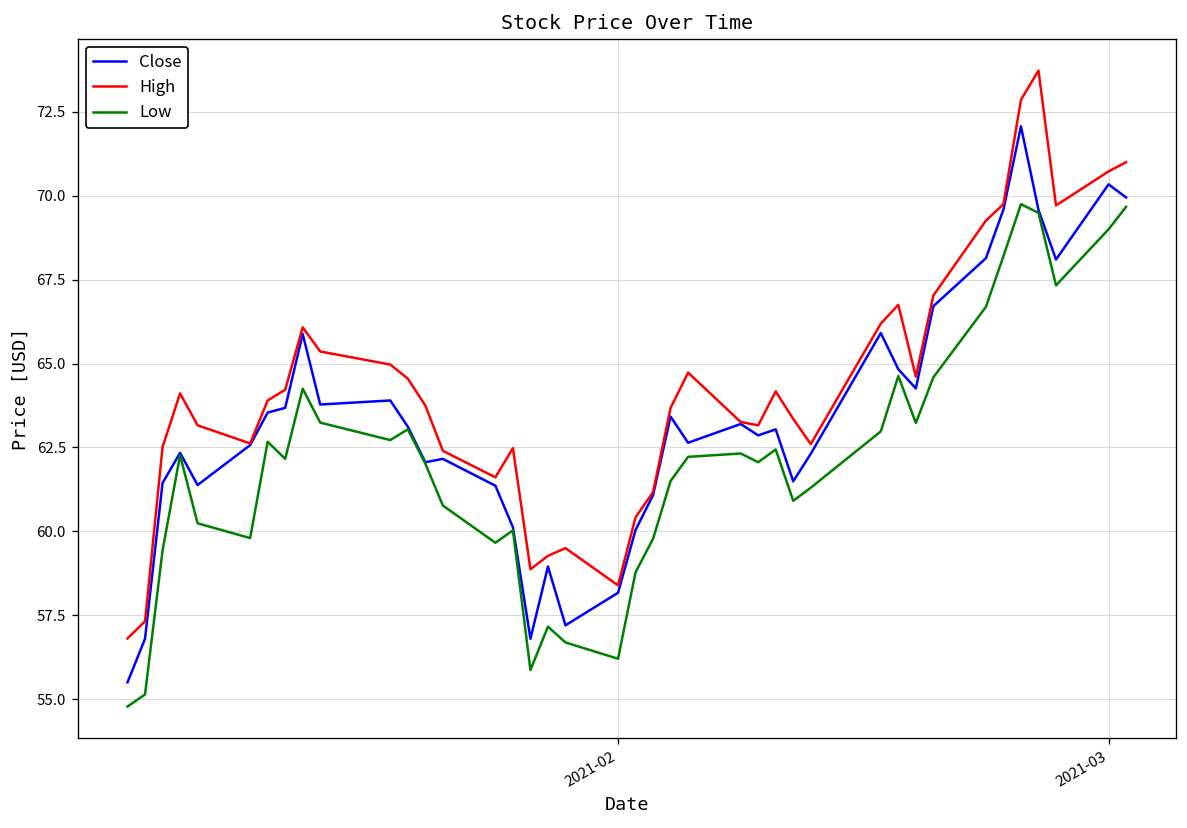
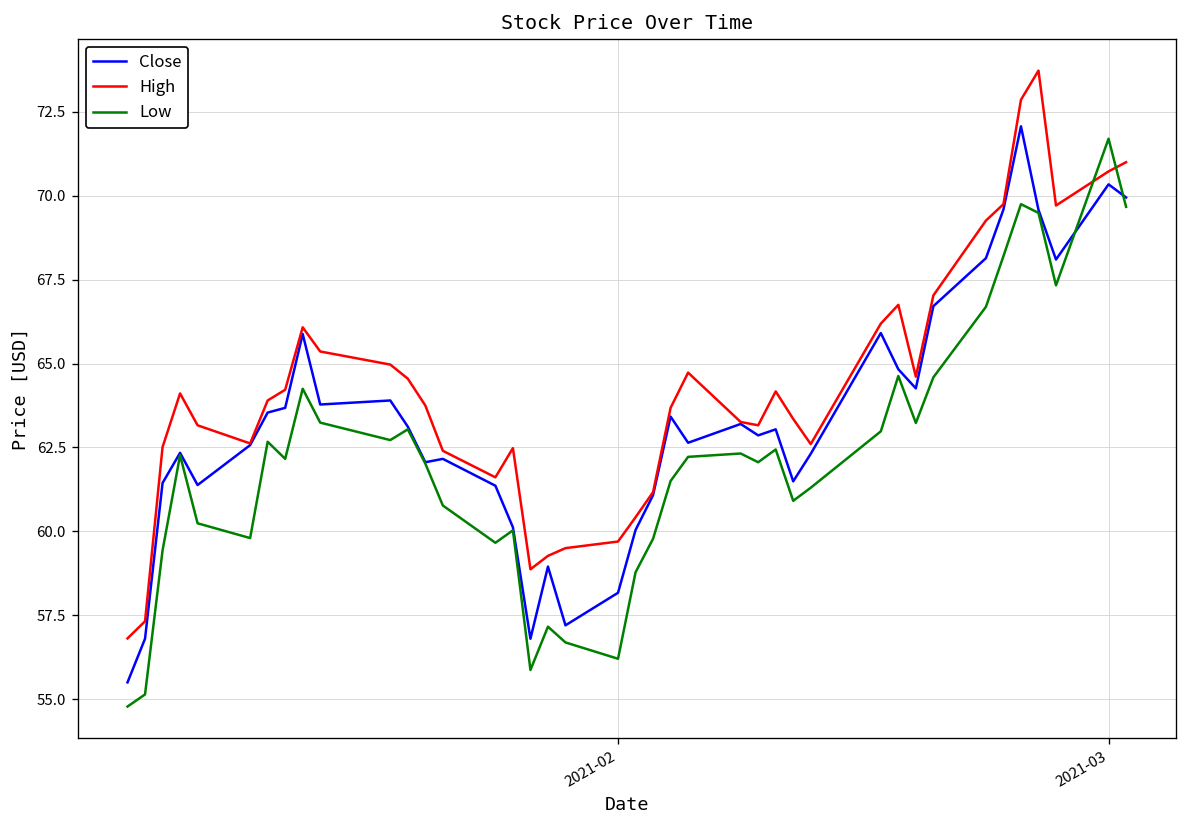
  {
    "Close": {
      "2021-02": 58.2,
      "2021-03": 70.3
    },
    "High": {
-     "2021-02": 58.4,
+     "2021-02": 59.7,
      "2021-03": 70.7
    },
    "Low": {
      "2021-02": 56.2,
-     "2021-03": 69.0
+     "2021-03": 71.7
    }
  }
